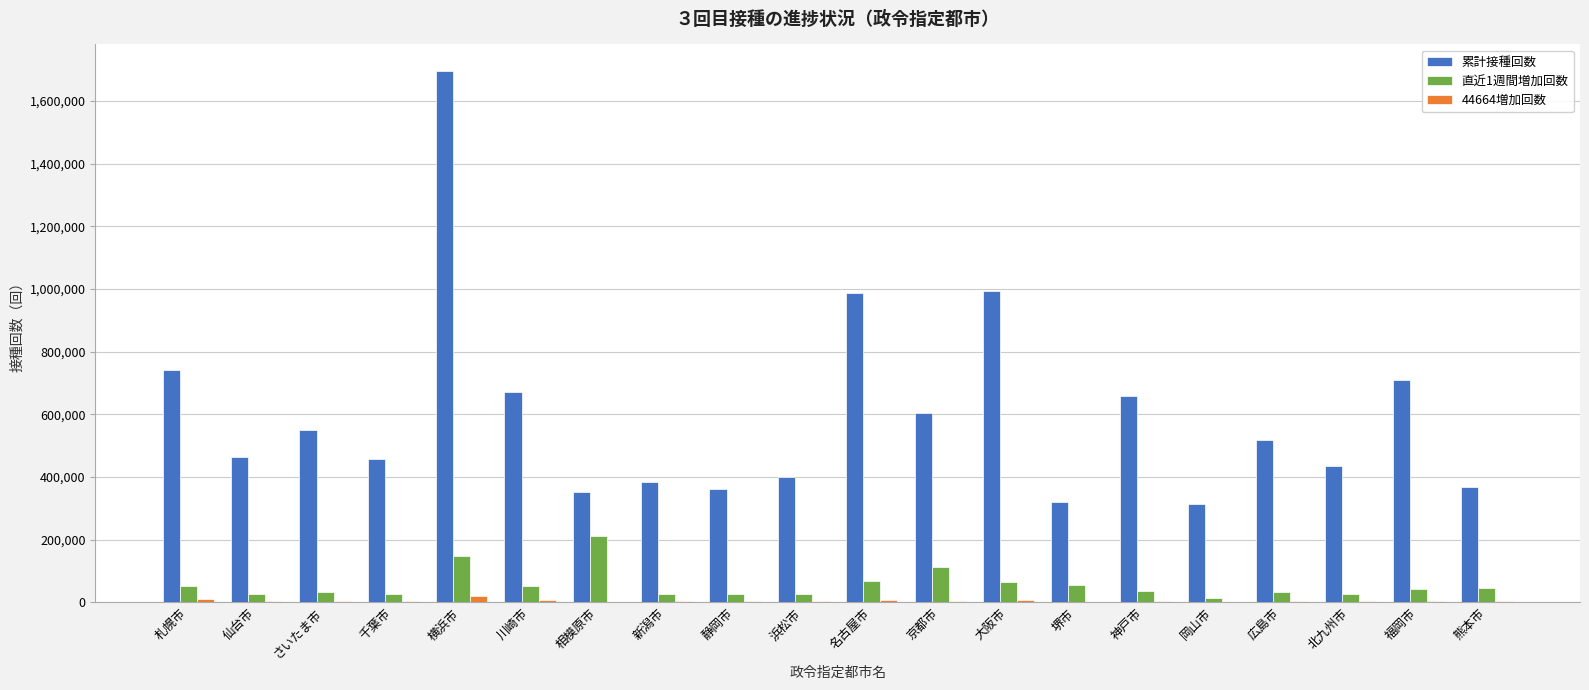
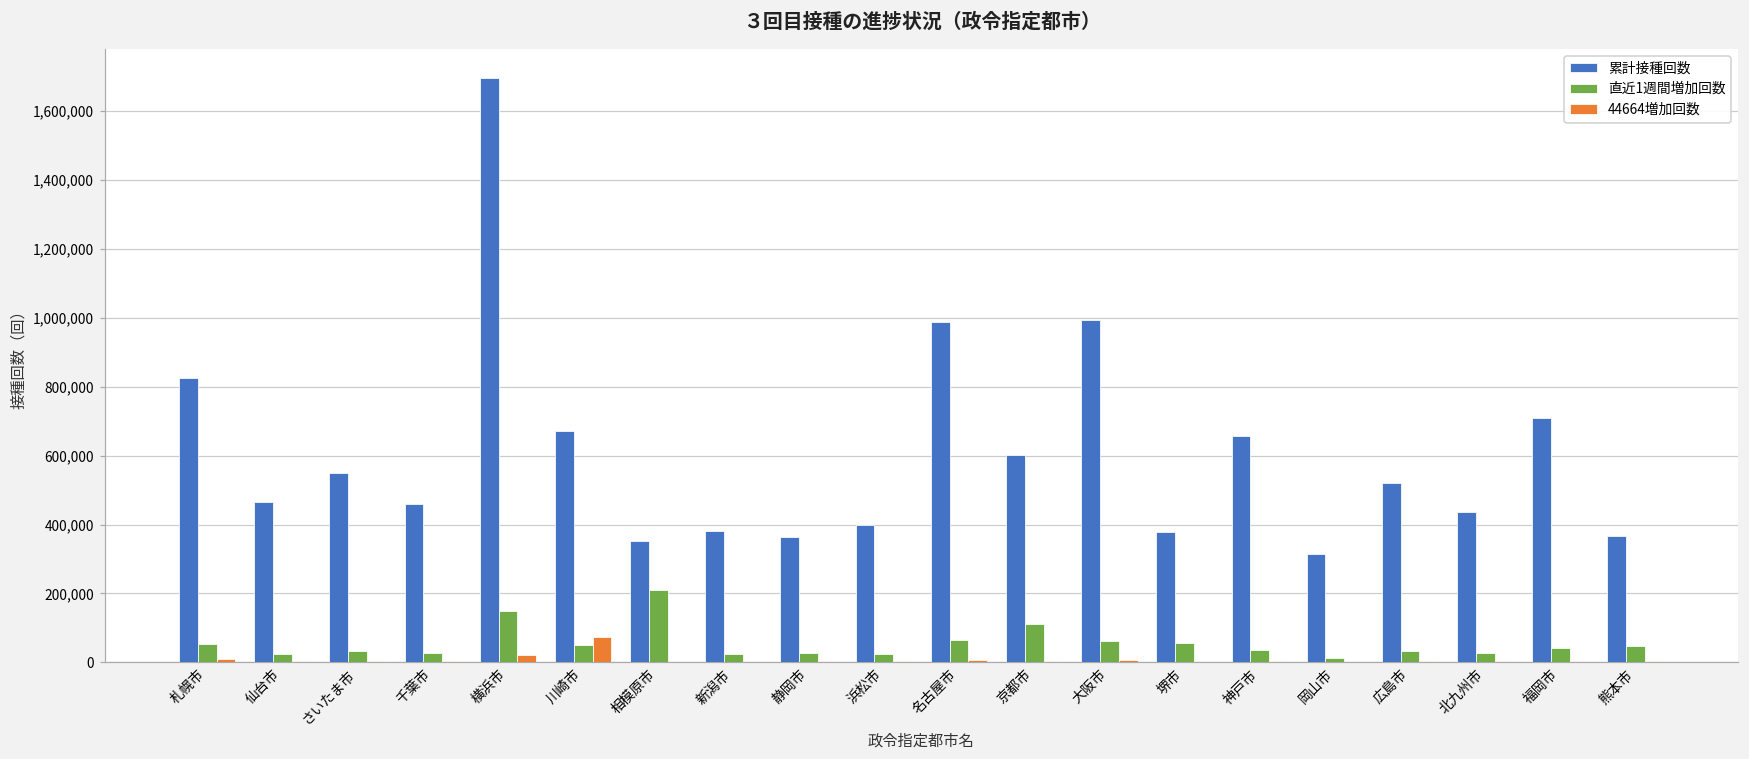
  {
    "累計接種回数": {
-     "札幌市": "740,000",
+     "札幌市": "820,000",
      "仙台市": "460,000",
      "さいたま市": "550,000",
      "千葉市": "460,000",
      "横浜市": "1,700,000",
      "川崎市": "670,000",
      "相模原市": "350,000",
      "新潟市": "380,000",
      "静岡市": "360,000",
      "浜松市": "400,000",
      "名古屋市": "990,000",
      "京都市": "600,000",
      "大阪市": "990,000",
-     "堺市": "320,000",
+     "堺市": "380,000",
      "神戸市": "660,000",
      "岡山市": "310,000",
      "広島市": "520,000",
      "北九州市": "440,000",
      "福岡市": "710,000",
      "熊本市": "370,000"
    },
    "直近1週間増加回数": {
      "札幌市": "50,000",
      "仙台市": "30,000",
      "さいたま市": "30,000",
      "千葉市": "30,000",
      "横浜市": "150,000",
      "川崎市": "50,000",
      "相模原市": "210,000",
      "新潟市": "30,000",
      "静岡市": "30,000",
      "浜松市": "30,000",
      "名古屋市": "70,000",
      "京都市": "110,000",
      "大阪市": "60,000",
      "堺市": "60,000",
      "神戸市": "40,000",
      "岡山市": "10,000",
      "広島市": "30,000",
      "北九州市": "30,000",
      "福岡市": "40,000",
      "熊本市": "50,000"
    },
    "44664増加回数": {
      "札幌市": "10,000",
      "横浜市": "20,000",
-     "川崎市": "10,000",
+     "川崎市": "70,000",
      "大阪市": "10,000"
    }
  }
